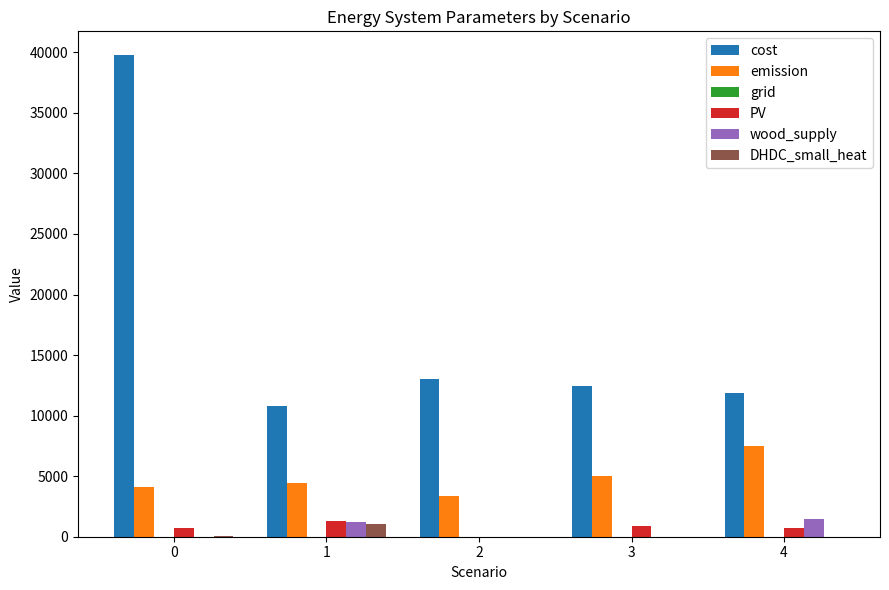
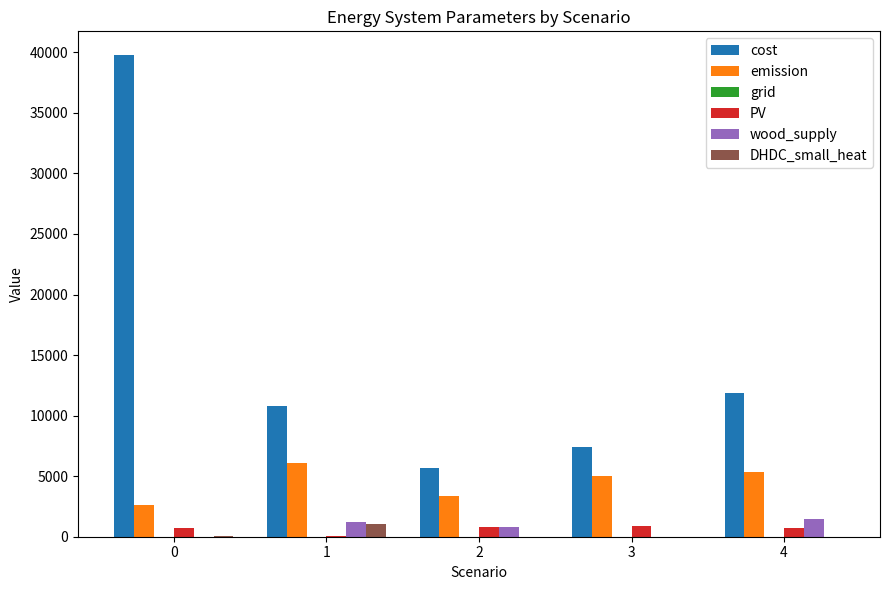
  {
    "cost": {
      "0": 39700,
      "1": 10800,
-     "2": 13000,
-     "3": 12500,
+     "2": 5600,
+     "3": 7400,
      "4": 11900
    },
    "emission": {
-     "0": 4100,
-     "1": 4400,
+     "0": 2600,
+     "1": 6100,
      "2": 3400,
      "3": 5000,
-     "4": 7500
+     "4": 5300
    },
    "PV": {
      "0": 700,
-     "1": 1300,
-     "2": 0,
+     "1": 0,
+     "2": 800,
      "3": 900,
      "4": 800
    },
    "wood_supply": {
      "1": 1200,
-     "2": 0,
+     "2": 800,
      "3": 0,
      "4": 1400
    },
    "DHDC_small_heat": {
      "1": 1000,
      "2": 0,
      "3": 0,
      "4": 0
    }
  }
